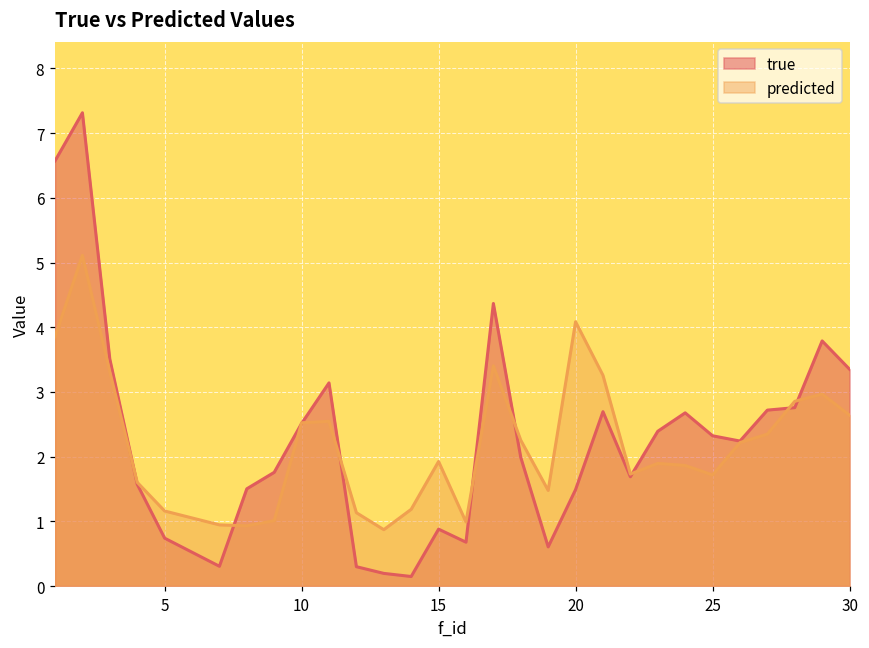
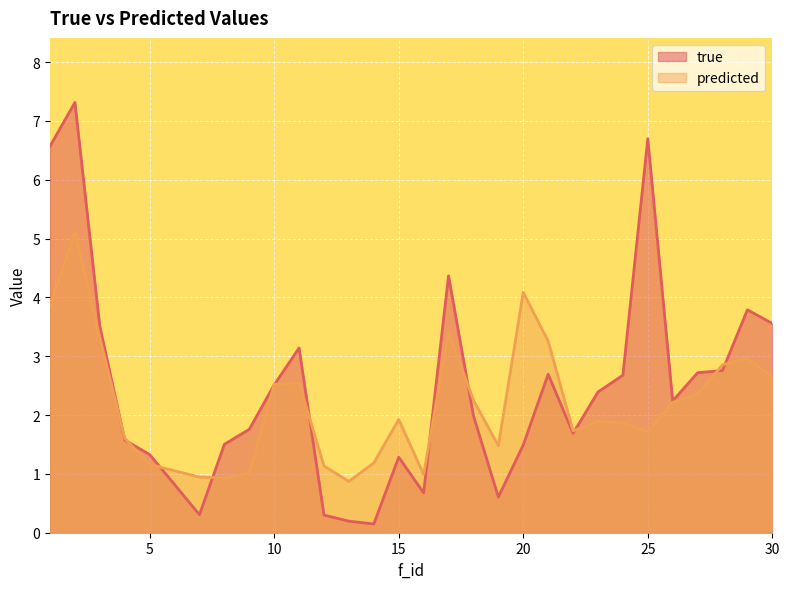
  {
    "true": {
-     "5": 0.7,
-     "15": 0.9,
+     "5": 1.3,
+     "15": 1.3,
      "20": 1.5,
-     "25": 2.3,
-     "30": 3.4
+     "25": 6.7,
+     "30": 3.6
    },
    "predicted": {
      "5": 1.2,
      "15": 1.9,
      "20": 4.1,
      "25": 1.7,
      "30": 2.6
    }
  }
